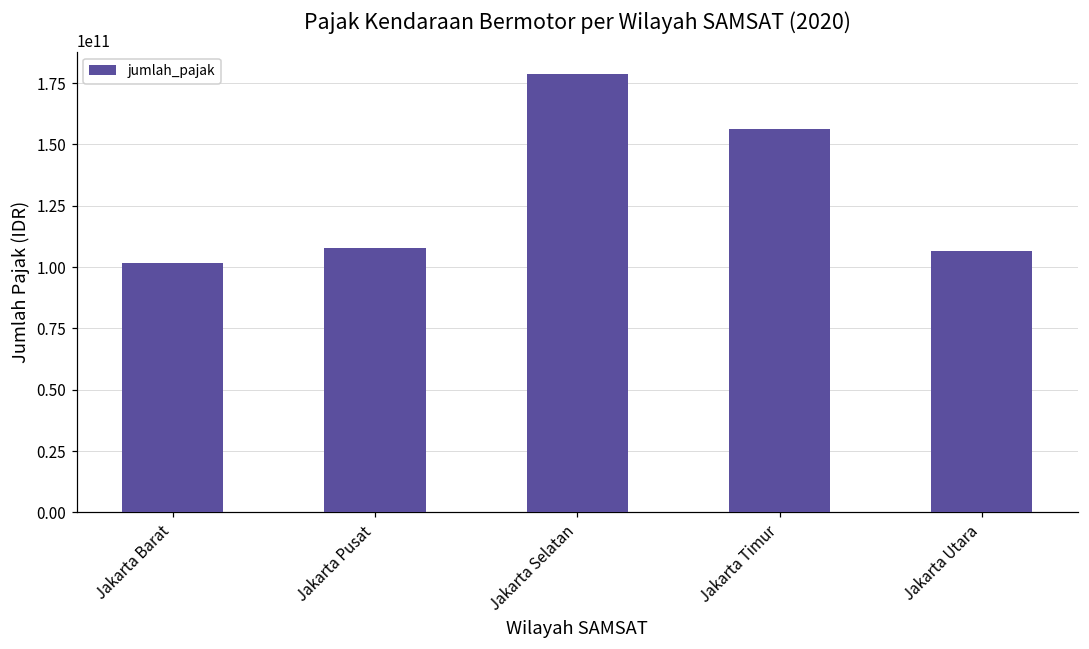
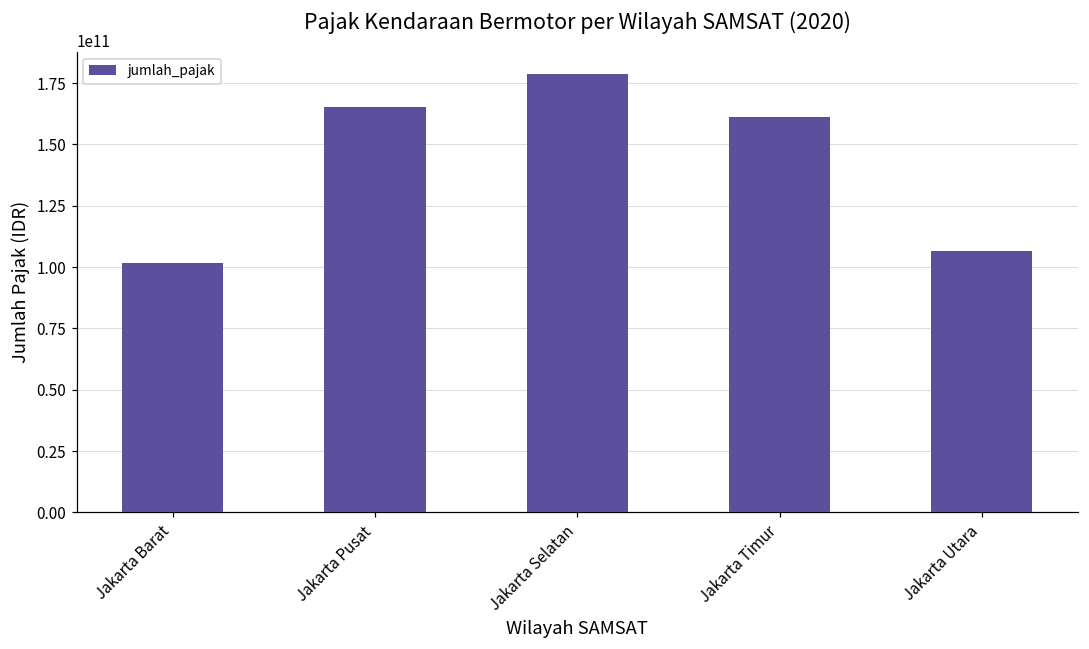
  {
    "Jakarta Barat": 102000000000,
-   "Jakarta Pusat": 108000000000,
+   "Jakarta Pusat": 165000000000,
    "Jakarta Selatan": 179000000000,
-   "Jakarta Timur": 156000000000,
+   "Jakarta Timur": 161000000000,
    "Jakarta Utara": 106000000000
  }
